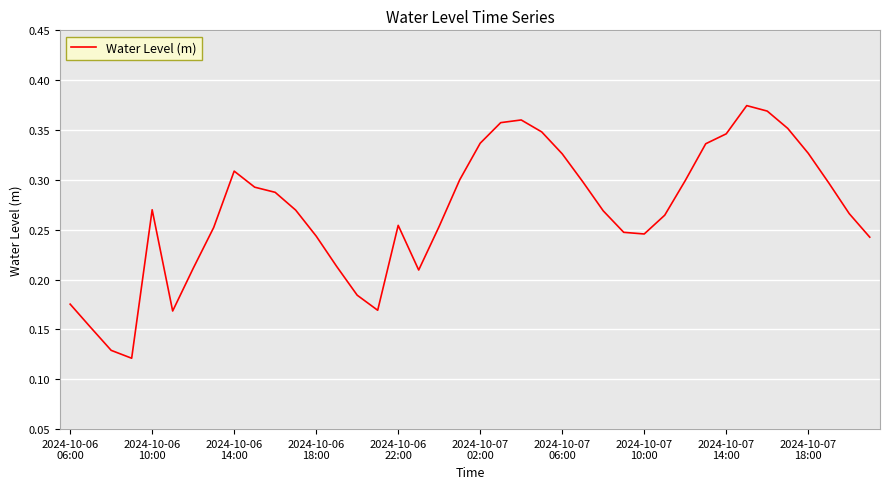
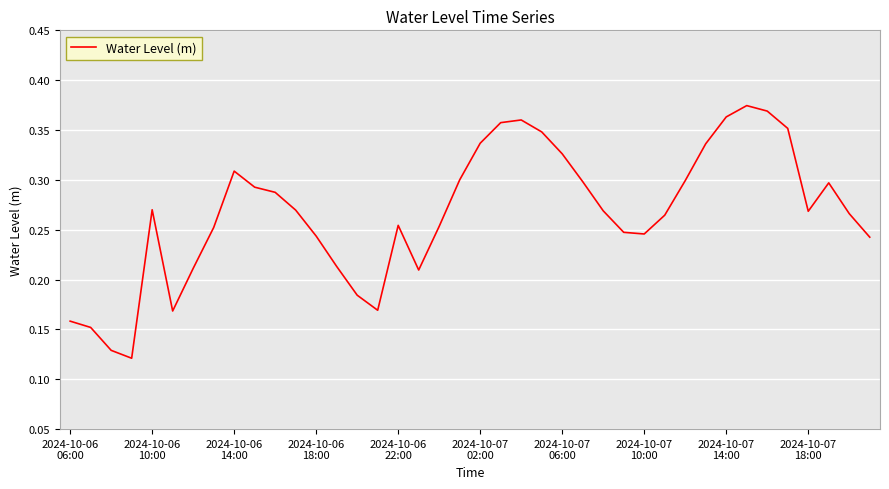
  {
-   "2024-10-06 06:00": 0.18,
+   "2024-10-06 06:00": 0.16,
    "2024-10-06 10:00": 0.27,
    "2024-10-06 14:00": 0.31,
    "2024-10-06 18:00": 0.24,
    "2024-10-06 22:00": 0.25,
    "2024-10-07 02:00": 0.34,
    "2024-10-07 06:00": 0.33,
    "2024-10-07 10:00": 0.25,
-   "2024-10-07 14:00": 0.35,
-   "2024-10-07 18:00": 0.33
+   "2024-10-07 14:00": 0.36,
+   "2024-10-07 18:00": 0.27
  }
